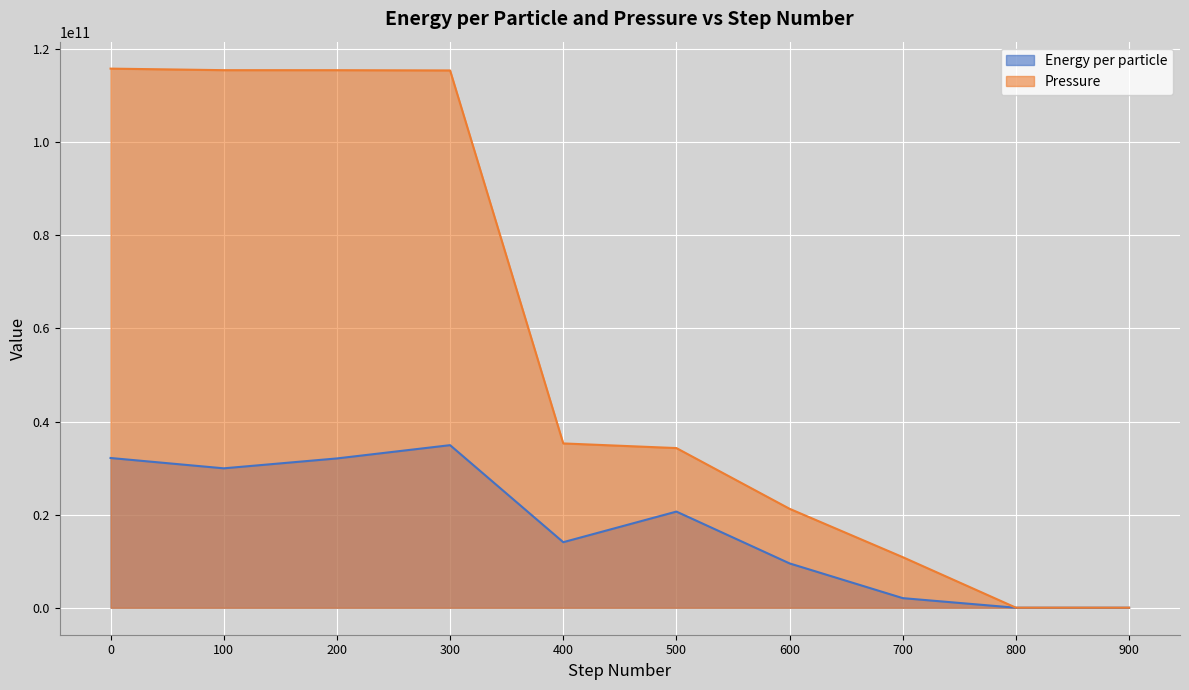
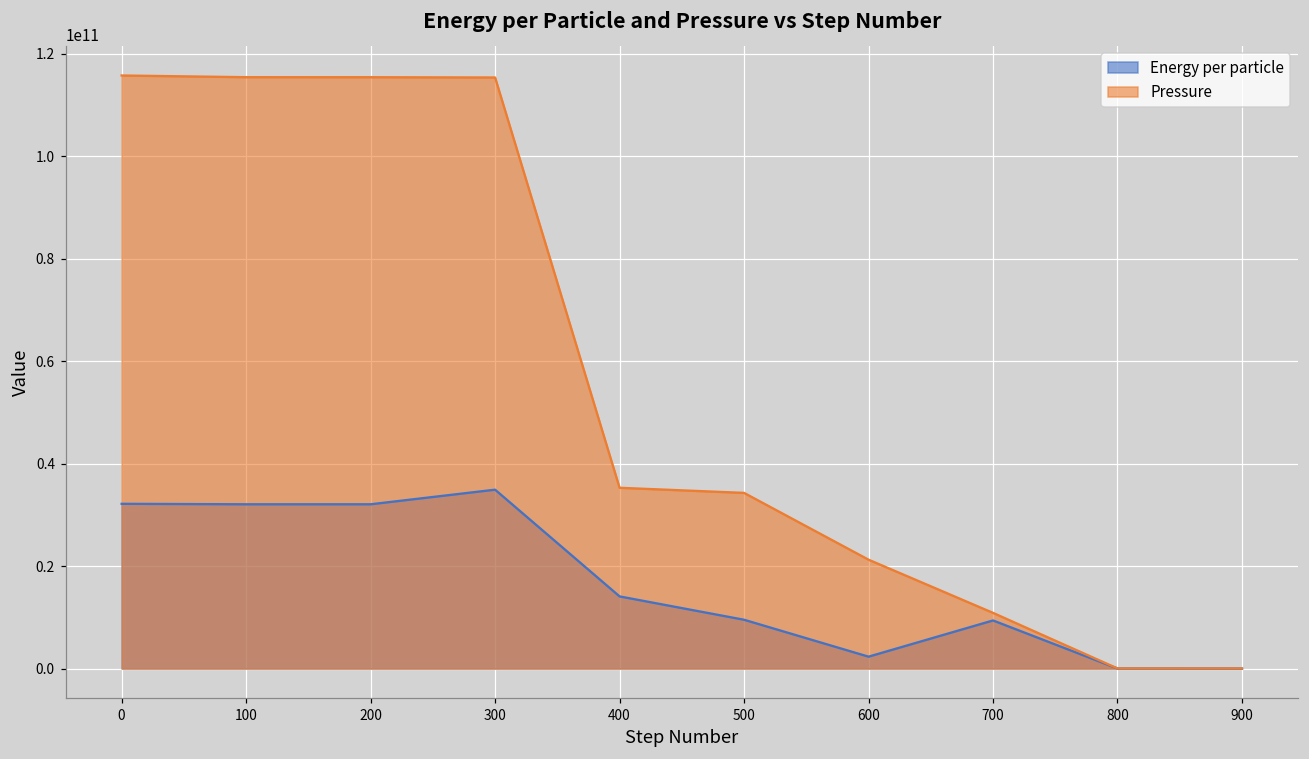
  {
    "Energy per particle": {
      "0": 32000000000,
-     "100": 30000000000,
+     "100": 32000000000,
      "200": 32000000000,
      "300": 35000000000,
      "400": 14000000000,
-     "500": 21000000000,
-     "600": 10000000000,
-     "700": 2000000000
+     "500": 10000000000,
+     "600": 2000000000,
+     "700": 9000000000
    },
    "Pressure": {
      "0": 116000000000,
      "100": 115000000000,
      "200": 115000000000,
      "300": 115000000000,
      "400": 35000000000,
      "500": 34000000000,
      "600": 21000000000,
      "700": 11000000000
    }
  }
